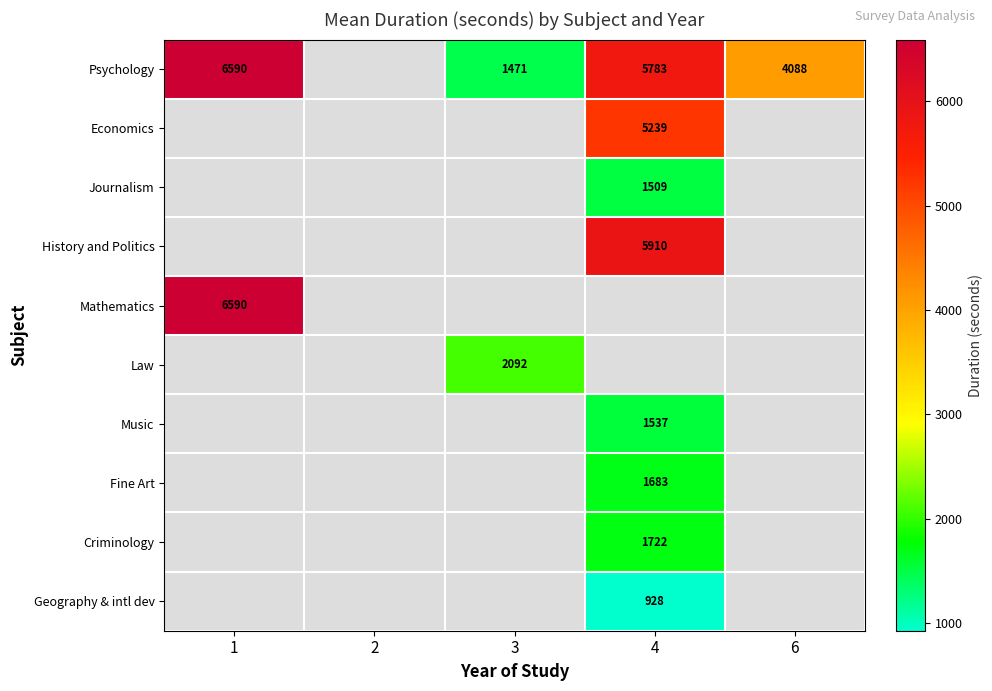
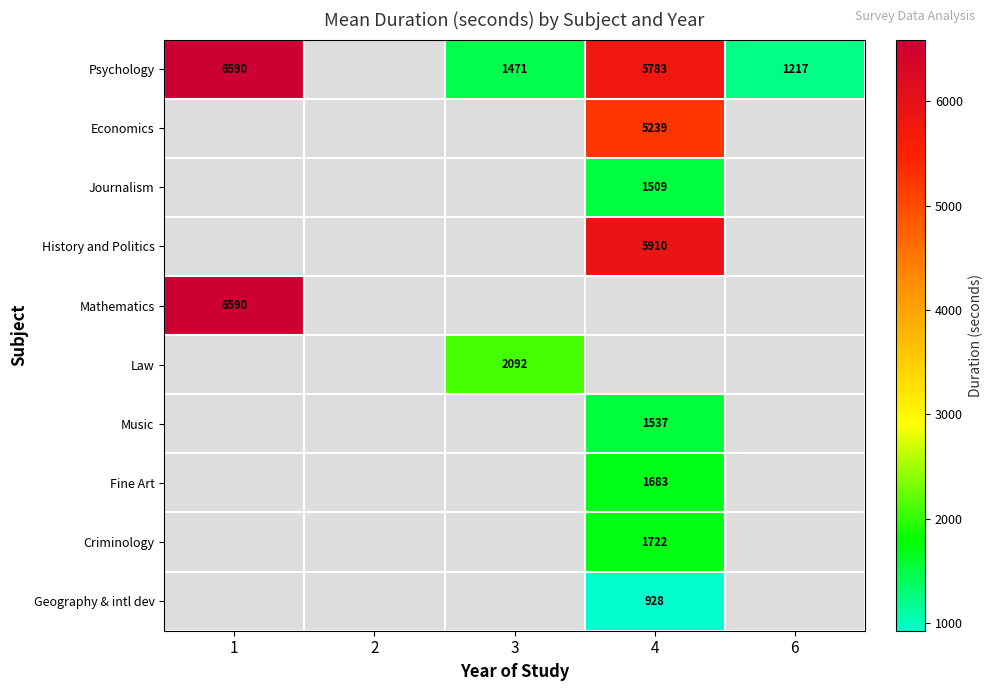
  {
    "Psychology": {
      "1": 6590,
      "3": 1471,
      "4": 5783,
-     "6": 4088
+     "6": 1217
    },
    "Economics": {
      "4": 5239
    },
    "Journalism": {
      "4": 1509
    },
    "History and Politics": {
      "4": 5910
    },
    "Mathematics": {
      "1": 6590
    },
    "Law": {
      "3": 2092
    },
    "Music": {
      "4": 1537
    },
    "Fine Art": {
      "4": 1683
    },
    "Criminology": {
      "4": 1722
    },
    "Geography & intl dev": {
      "4": 928
    }
  }
